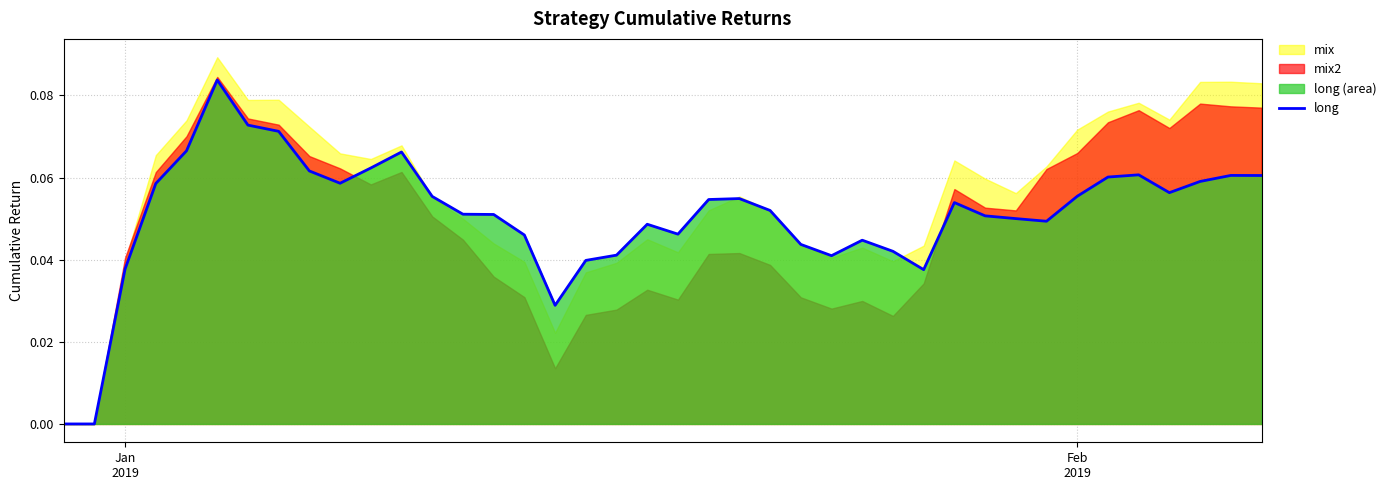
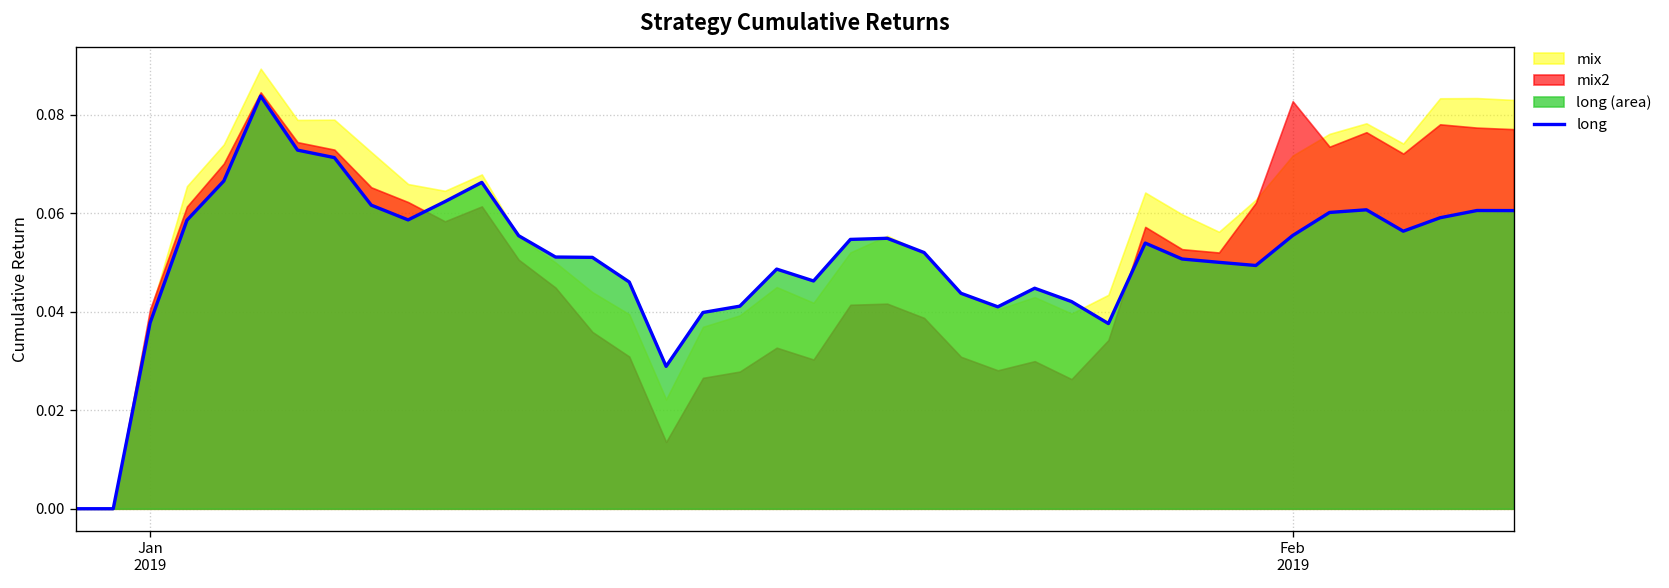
  {
    "mix": {
      "Jan 2019": 0.040,
      "Feb 2019": 0.072
    },
    "mix2": {
      "Jan 2019": 0.041,
-     "Feb 2019": 0.066
+     "Feb 2019": 0.083
    },
    "long (area)": {
      "Jan 2019": 0.038,
      "Feb 2019": 0.055
    }
  }
